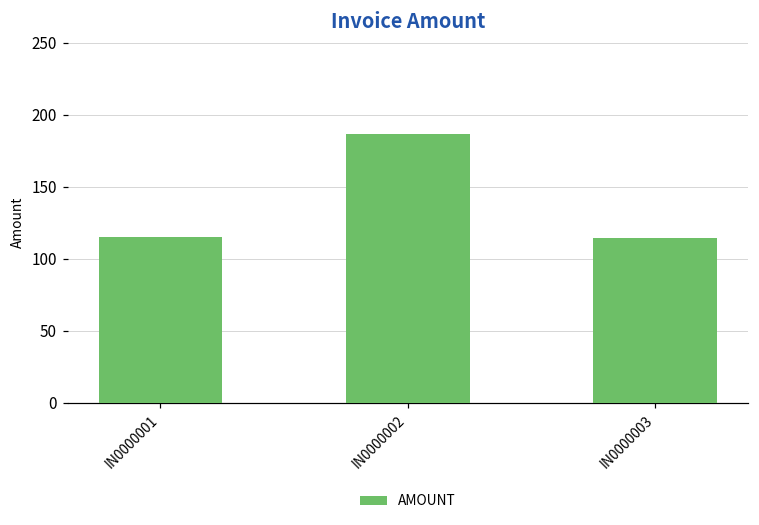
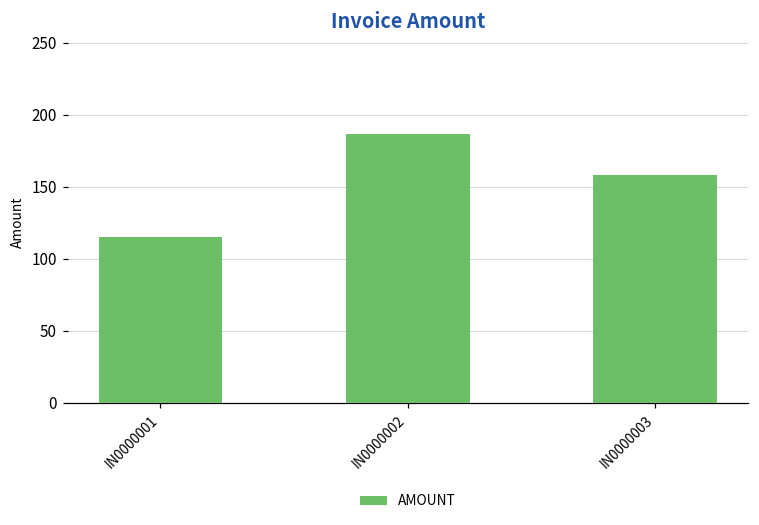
  {
    "IN0000001": 115,
    "IN0000002": 187,
-   "IN0000003": 114
+   "IN0000003": 158
  }
